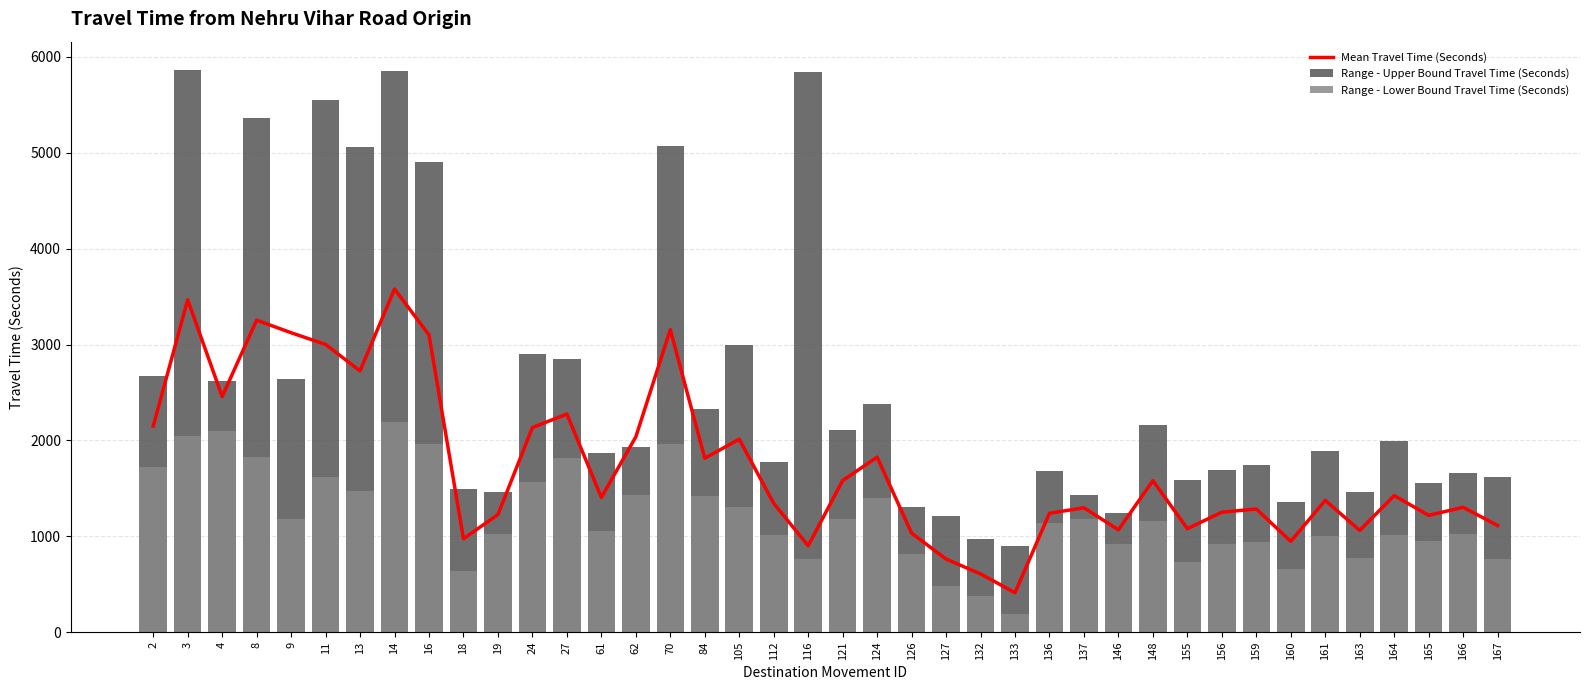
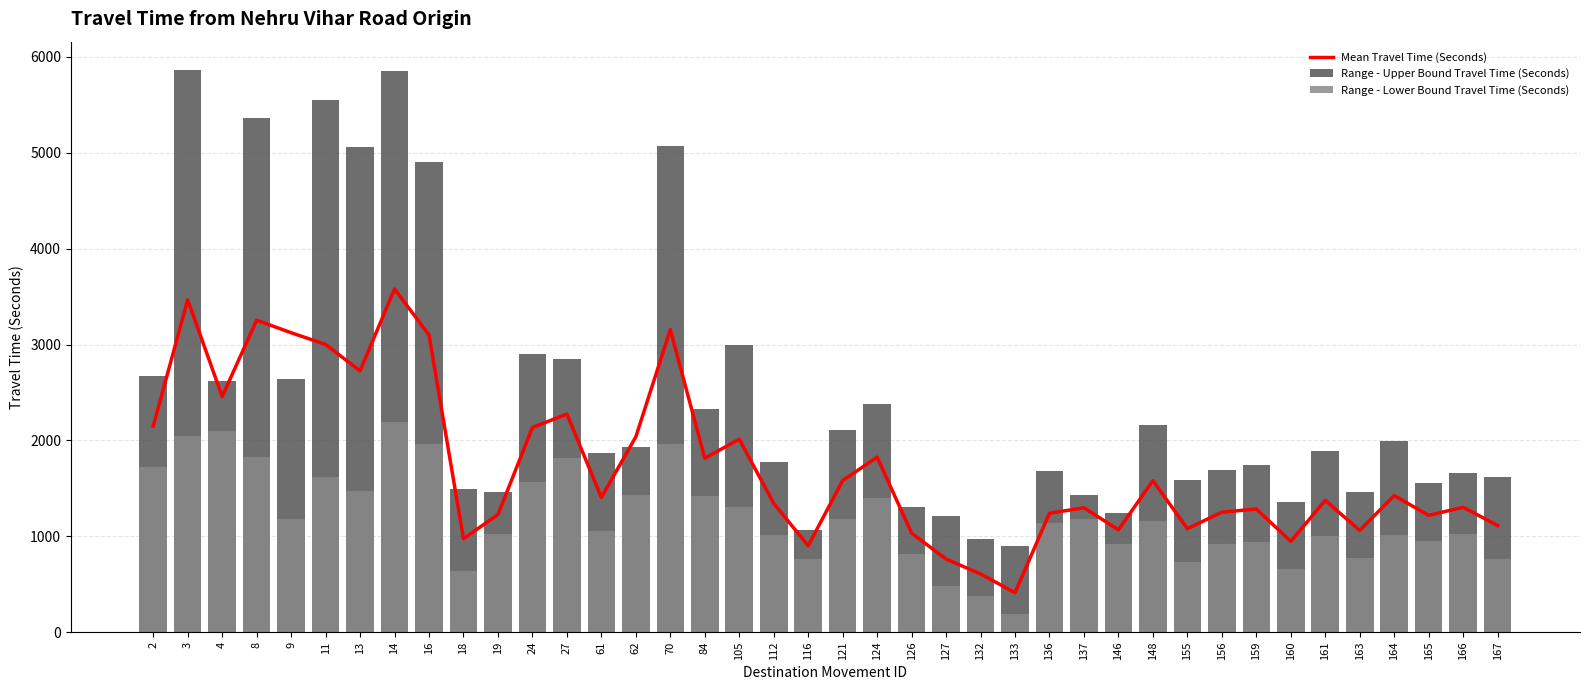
  {
    "Mean Travel Time (Seconds)": {
      "2": 2100,
      "3": 3500,
      "4": 2500,
      "8": 3300,
      "9": 3100,
      "11": 3000,
      "13": 2700,
      "14": 3600,
      "16": 3100,
      "18": 1000,
      "19": 1200,
      "24": 2100,
      "27": 2300,
      "61": 1400,
      "62": 2000,
      "70": 3200,
      "84": 1800,
      "105": 2000,
      "112": 1300,
      "116": 900,
      "121": 1600,
      "124": 1800,
      "126": 1000,
      "127": 800,
      "132": 600,
      "133": 400,
      "136": 1200,
      "137": 1300,
      "146": 1100,
      "148": 1600,
      "155": 1100,
      "156": 1300,
      "159": 1300,
      "160": 900,
      "161": 1400,
      "163": 1100,
      "164": 1400,
      "165": 1200,
      "166": 1300,
      "167": 1100
    },
    "Range - Upper Bound Travel Time (Seconds)": {
      "2": 2700,
      "3": 5900,
      "4": 2600,
      "8": 5400,
      "9": 2600,
      "11": 5600,
      "13": 5100,
      "14": 5800,
      "16": 4900,
      "18": 1500,
      "19": 1500,
      "24": 2900,
      "27": 2900,
      "61": 1900,
      "62": 1900,
      "70": 5100,
      "84": 2300,
      "105": 3000,
      "112": 1800,
-     "116": 5800,
+     "116": 1100,
      "121": 2100,
      "124": 2400,
      "126": 1300,
      "127": 1200,
      "132": 1000,
      "133": 900,
      "136": 1700,
      "137": 1400,
      "146": 1200,
      "148": 2200,
      "155": 1600,
      "156": 1700,
      "159": 1700,
      "160": 1400,
      "161": 1900,
      "163": 1500,
      "164": 2000,
      "165": 1600,
      "166": 1700,
      "167": 1600
    }
  }
